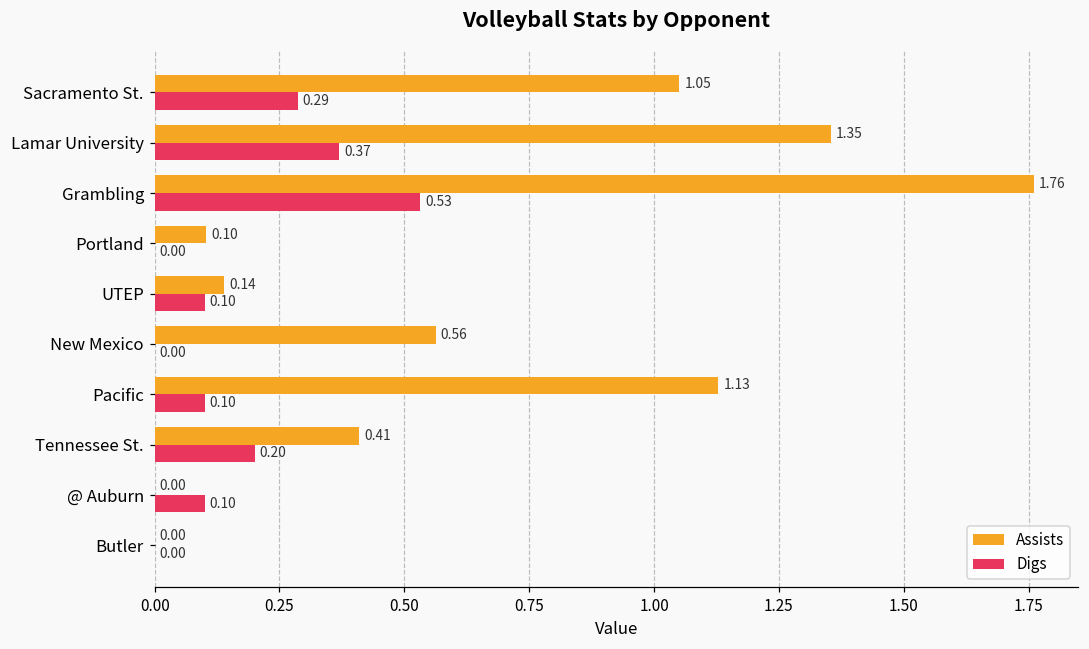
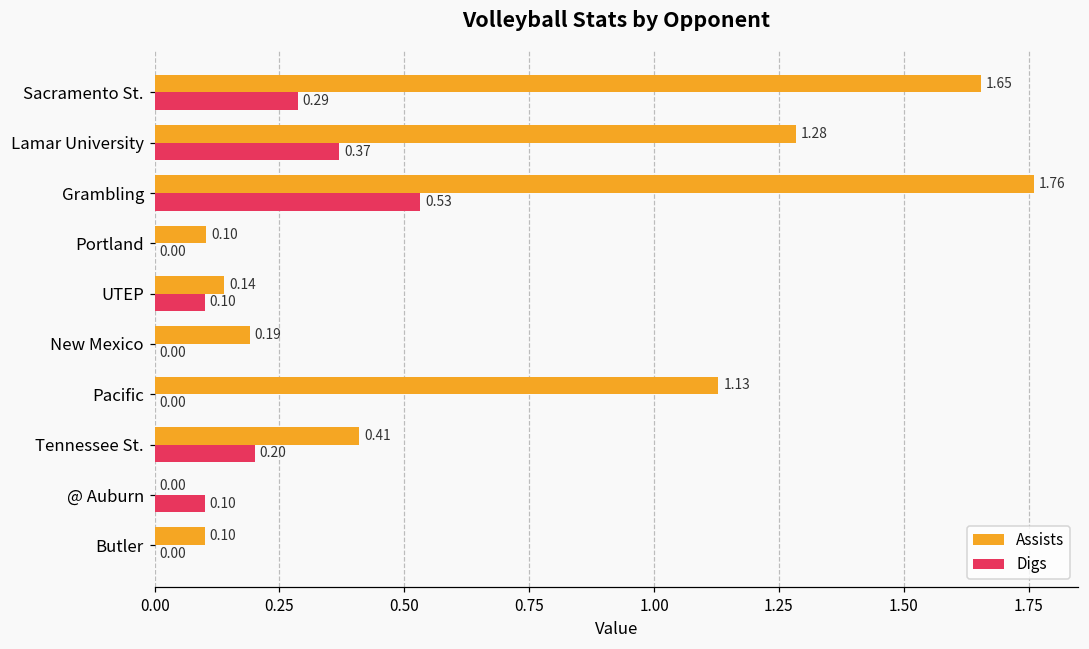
  {
    "Assists": {
-     "Sacramento St.": 1.05,
-     "Lamar University": 1.35,
+     "Sacramento St.": 1.65,
+     "Lamar University": 1.28,
      "Grambling": 1.76,
      "Portland": 0.10,
      "UTEP": 0.14,
-     "New Mexico": 0.56,
+     "New Mexico": 0.19,
      "Pacific": 1.13,
      "Tennessee St.": 0.41,
      "@ Auburn": 0.00,
-     "Butler": 0.00
+     "Butler": 0.10
    },
    "Digs": {
      "Sacramento St.": 0.29,
      "Lamar University": 0.37,
      "Grambling": 0.53,
      "Portland": 0.00,
      "UTEP": 0.10,
      "New Mexico": 0.00,
-     "Pacific": 0.10,
+     "Pacific": 0.00,
      "Tennessee St.": 0.20,
      "@ Auburn": 0.10,
      "Butler": 0.00
    }
  }
